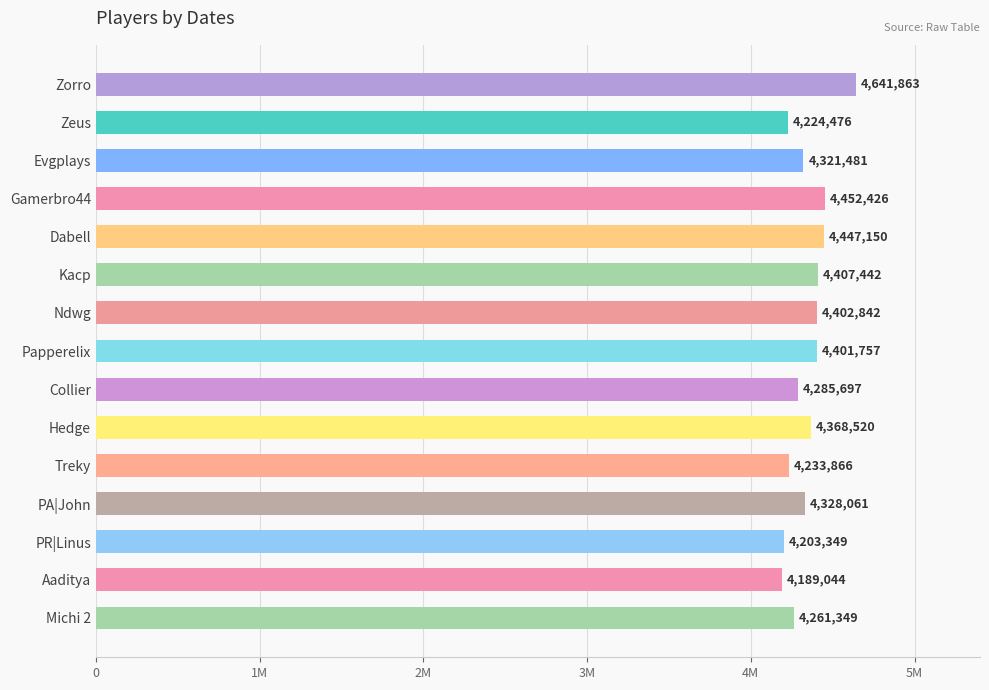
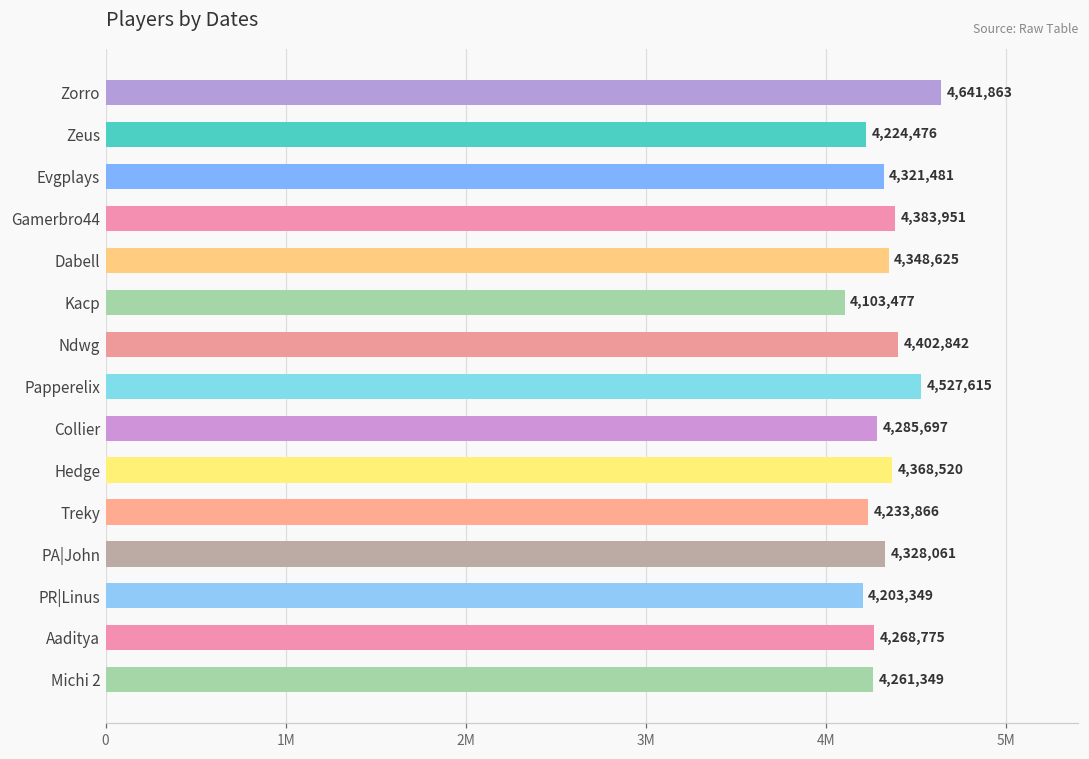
  {
    "Zorro": "4,641,863",
    "Zeus": "4,224,476",
    "Evgplays": "4,321,481",
-   "Gamerbro44": "4,452,426",
-   "Dabell": "4,447,150",
-   "Kacp": "4,407,442",
+   "Gamerbro44": "4,383,951",
+   "Dabell": "4,348,625",
+   "Kacp": "4,103,477",
    "Ndwg": "4,402,842",
-   "Papperelix": "4,401,757",
+   "Papperelix": "4,527,615",
    "Collier": "4,285,697",
    "Hedge": "4,368,520",
    "Treky": "4,233,866",
    "PA|John": "4,328,061",
    "PR|Linus": "4,203,349",
-   "Aaditya": "4,189,044",
+   "Aaditya": "4,268,775",
    "Michi 2": "4,261,349"
  }
